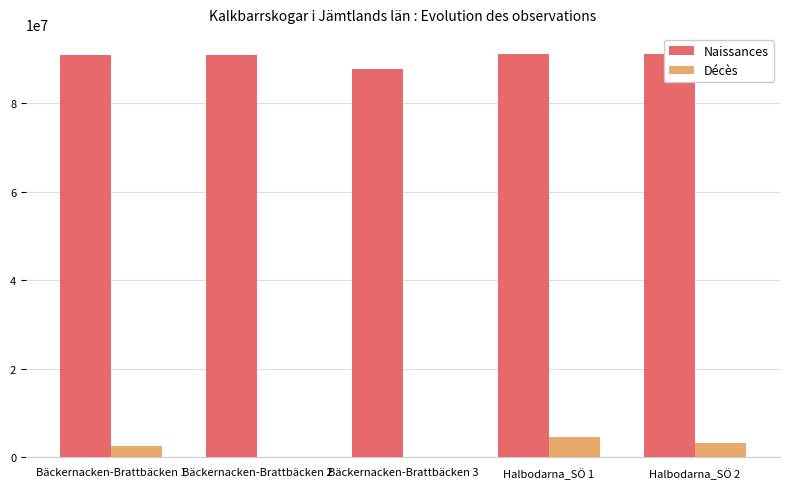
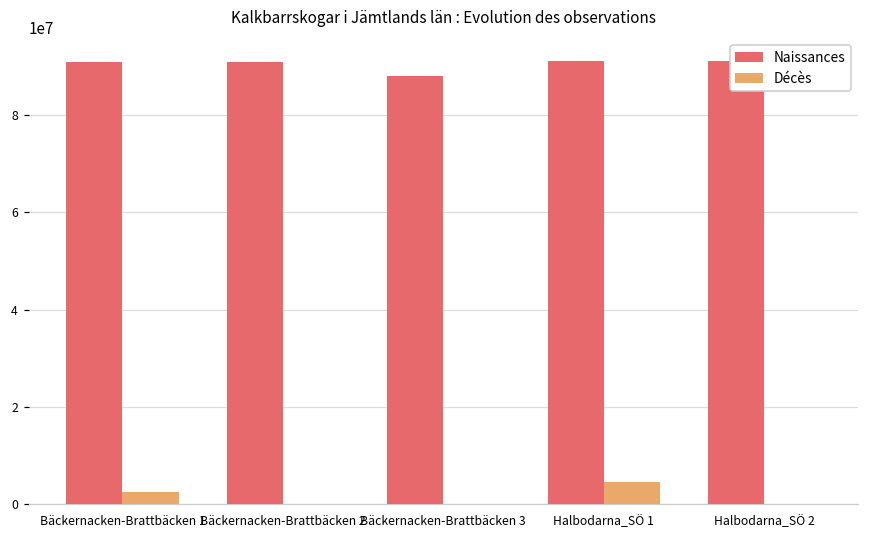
  {
    "Naissances": {
      "Bäckernacken-Brattbäcken 1": 91000000,
      "Bäckernacken-Brattbäcken 2": 91000000,
      "Bäckernacken-Brattbäcken 3": 88000000,
      "Halbodarna_SÖ 1": 91000000
    },
    "Décès": {
      "Bäckernacken-Brattbäcken 1": 3000000,
      "Halbodarna_SÖ 1": 5000000,
-     "Halbodarna_SÖ 2": 3000000
+     "Halbodarna_SÖ 2": 0
    }
  }
